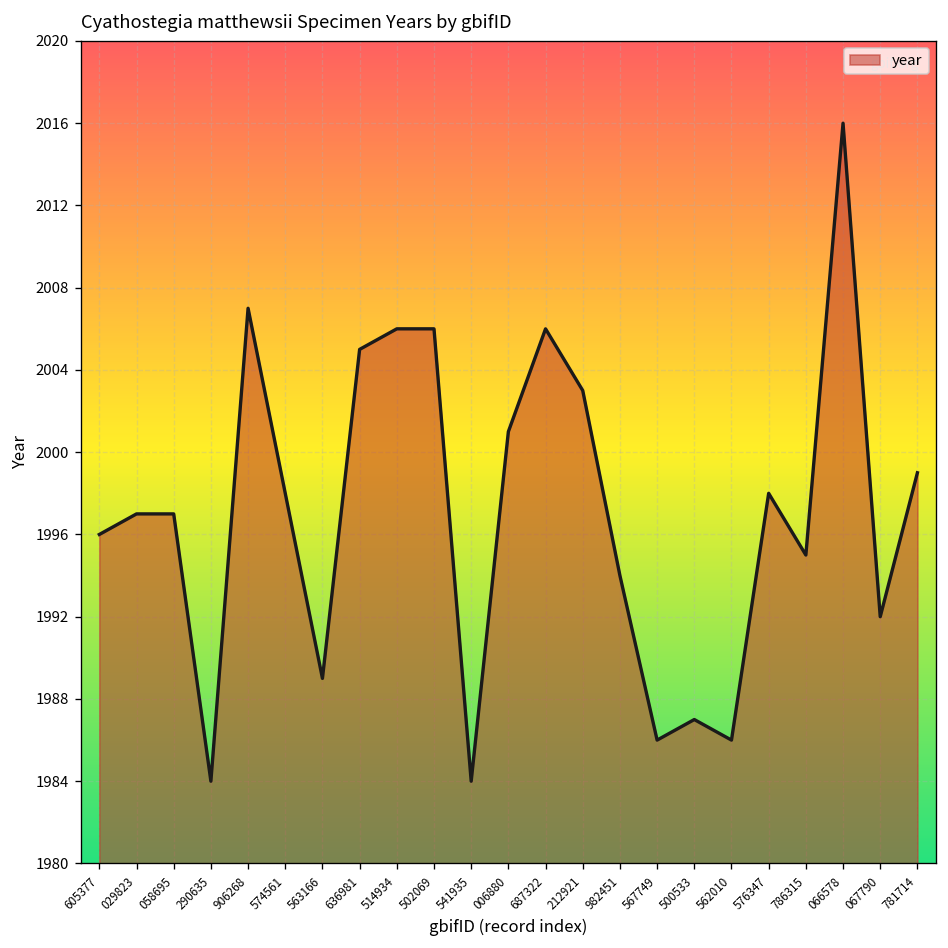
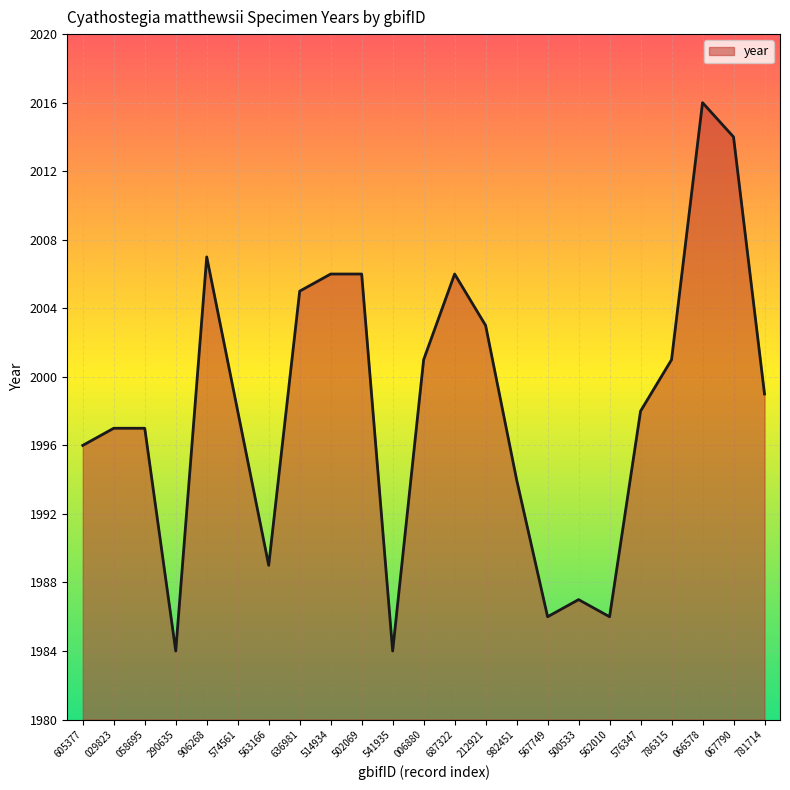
  {
    "605377": 1996,
    "029823": 1997,
    "058695": 1997,
    "290635": 1984,
    "906268": 2007,
    "574561": 1998,
    "563166": 1989,
    "636981": 2005,
    "514934": 2006,
    "502069": 2006,
    "541935": 1984,
    "006880": 2001,
    "687322": 2006,
    "212921": 2003,
    "982451": 1994,
    "567749": 1986,
    "500533": 1987,
    "562010": 1986,
    "576347": 1998,
-   "786315": 1995,
+   "786315": 2001,
    "066578": 2016,
-   "067790": 1992,
+   "067790": 2014,
    "781714": 1999
  }
